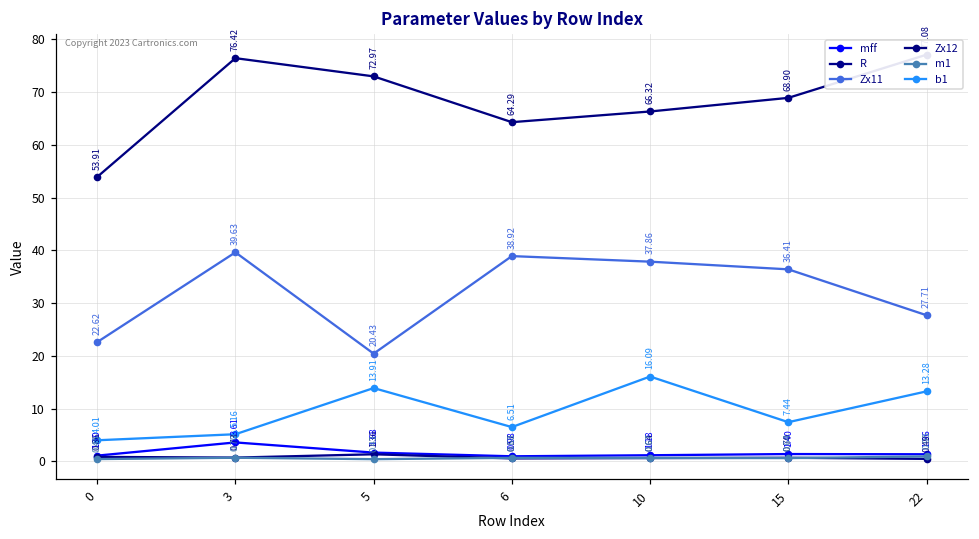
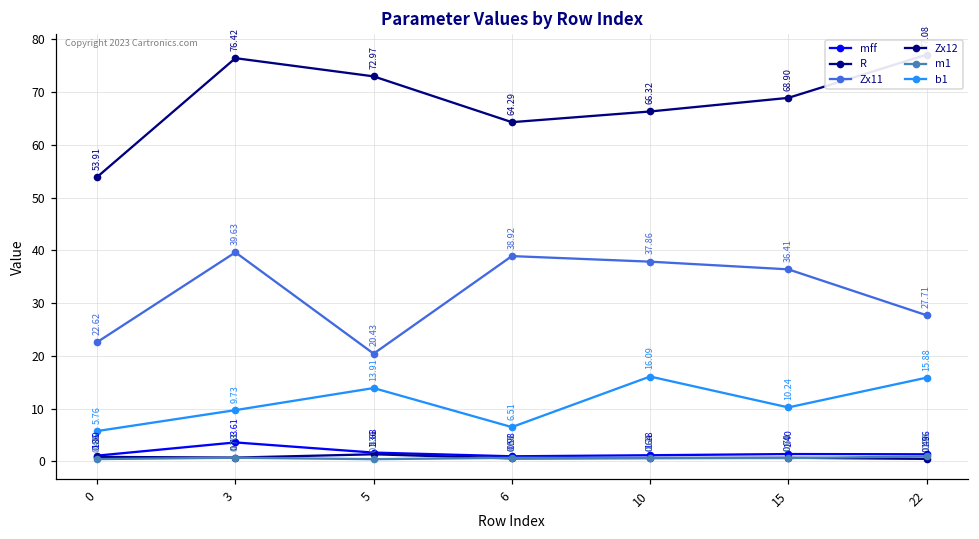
  {
    "b1": {
-     "0": 4.01,
-     "3": 5.16,
+     "0": 5.76,
+     "3": 9.73,
      "5": 13.91,
      "6": 6.51,
      "10": 16.09,
-     "15": 7.44,
-     "22": 13.28
+     "15": 10.24,
+     "22": 15.88
    }
  }
